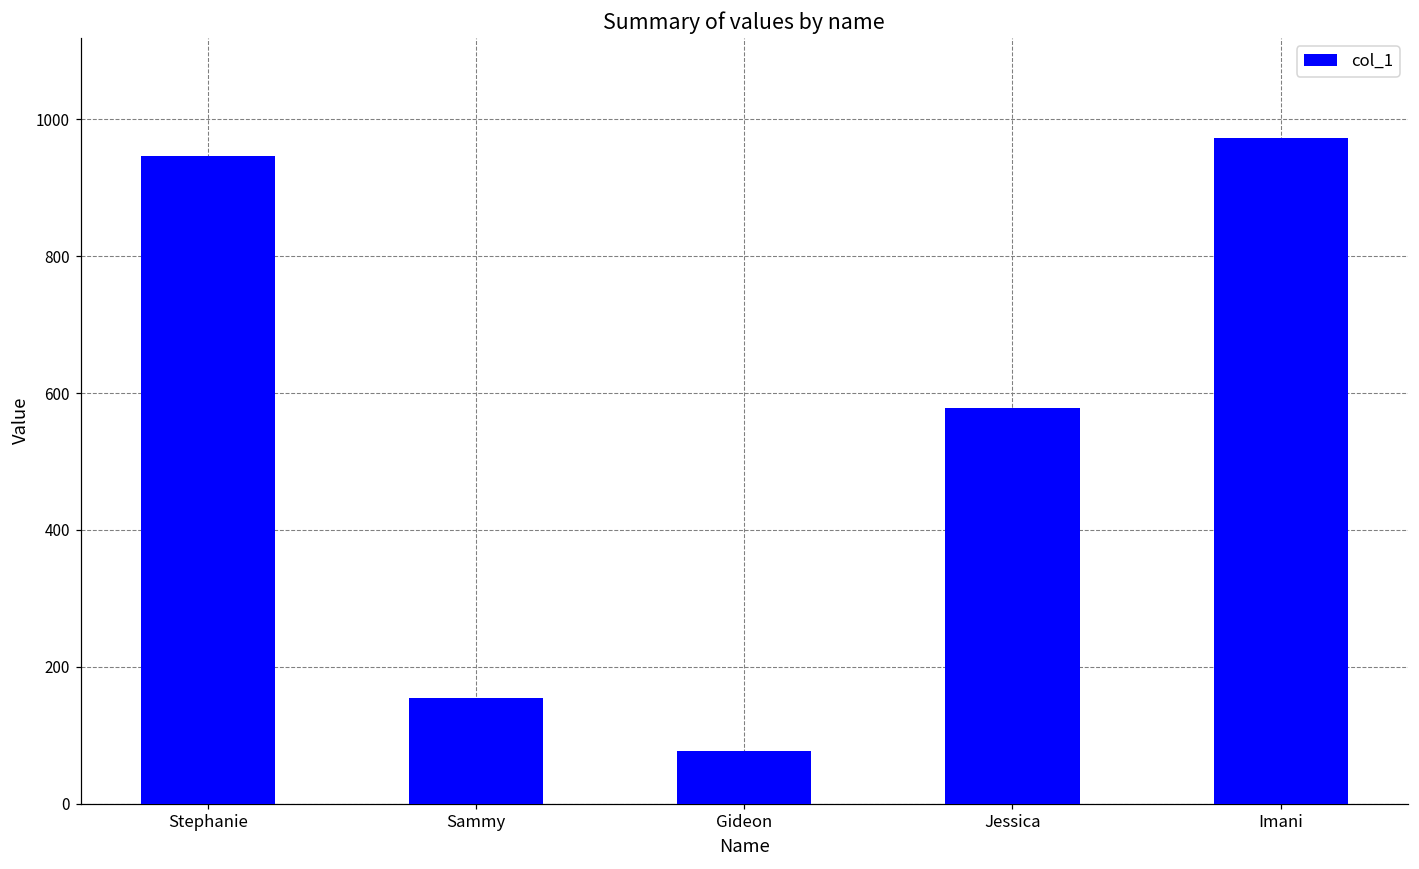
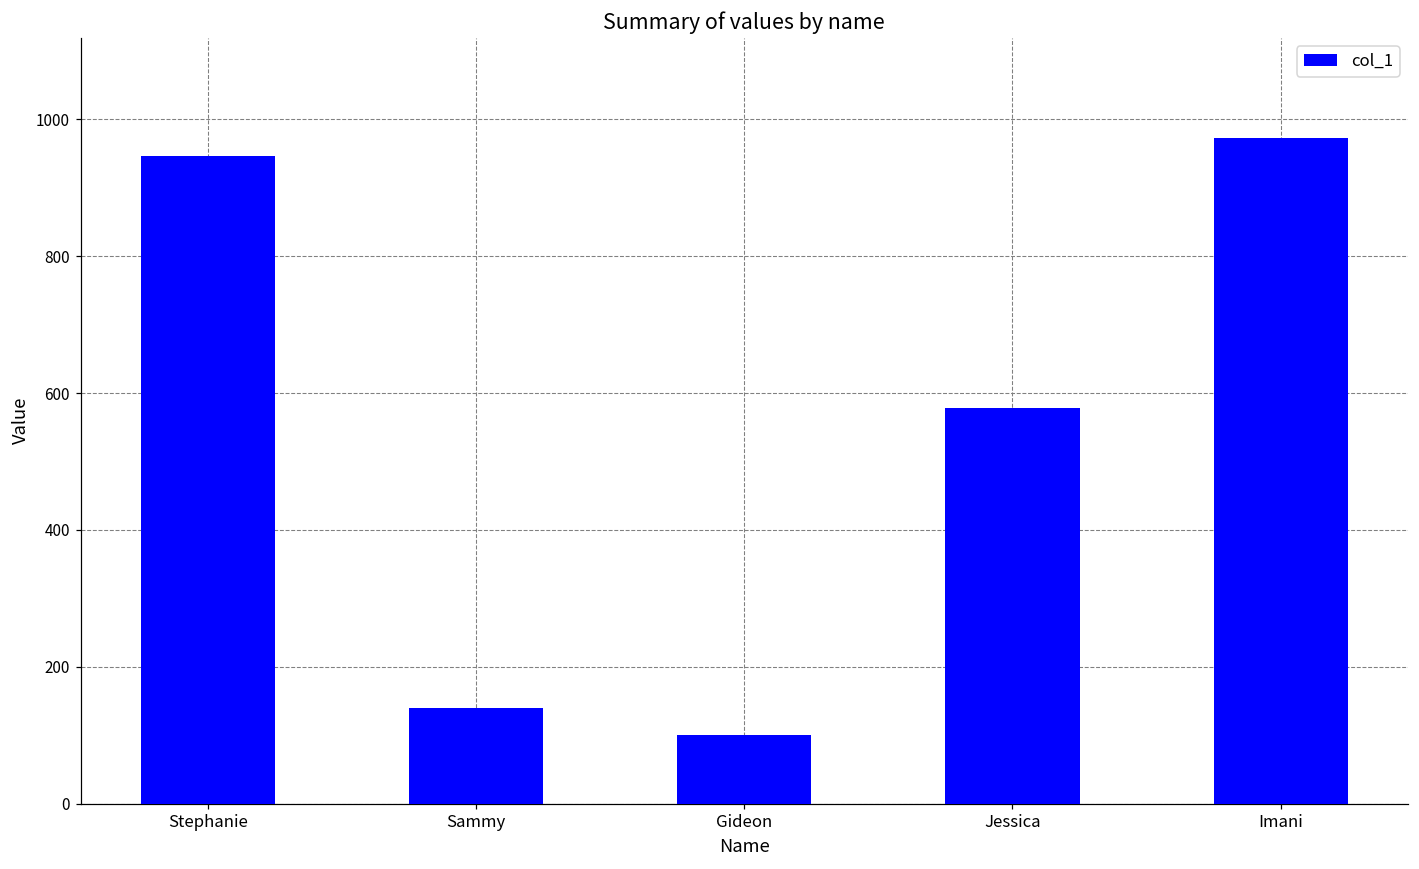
  {
    "Stephanie": 950,
-   "Sammy": 160,
-   "Gideon": 80,
+   "Sammy": 140,
+   "Gideon": 100,
    "Jessica": 580,
    "Imani": 970
  }
